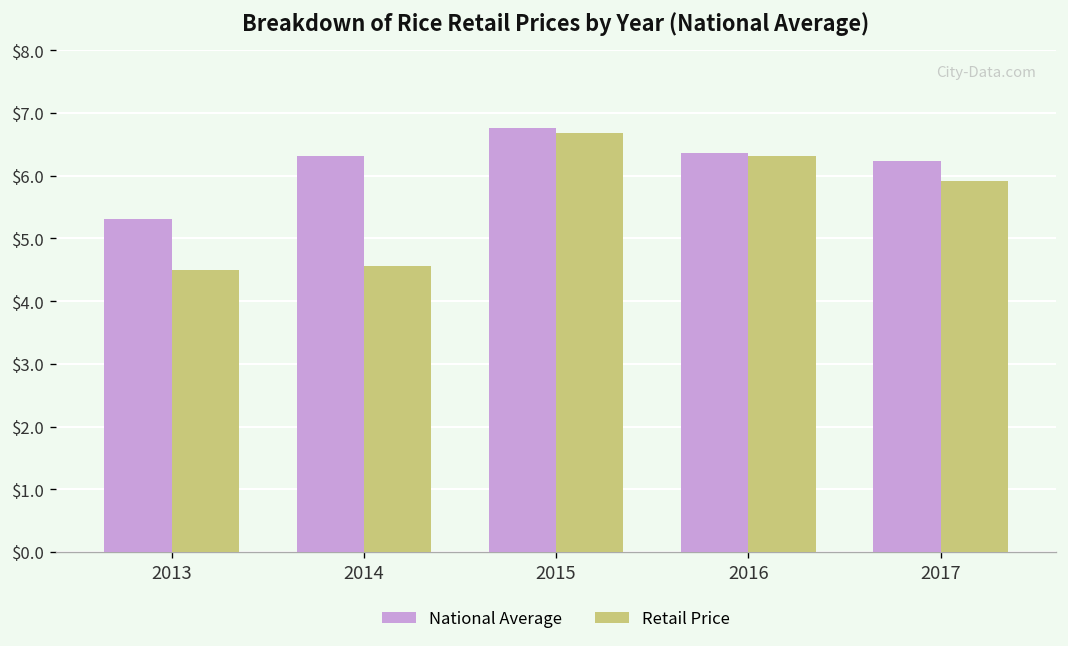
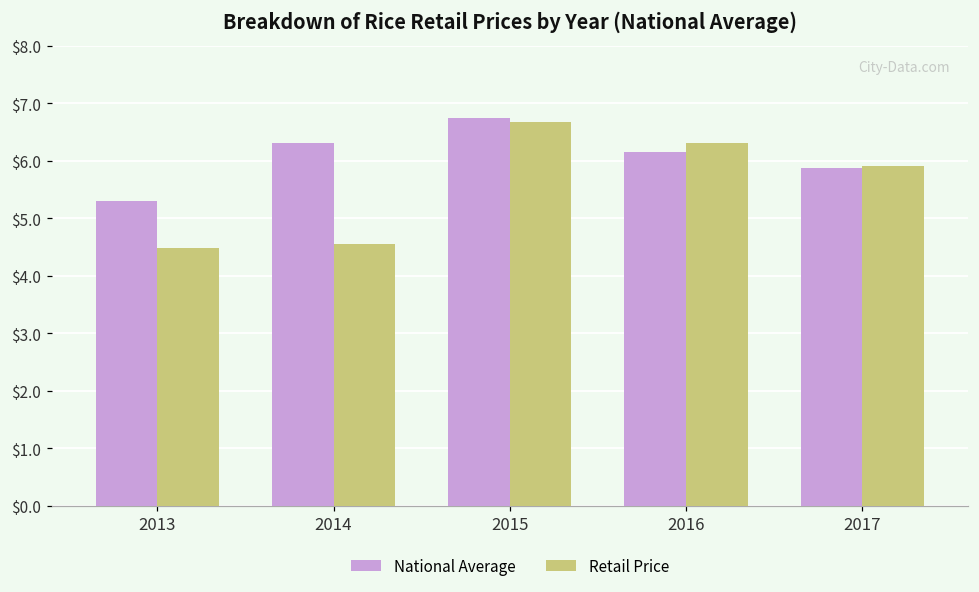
  {
    "National Average": {
      "2013": "$5.3",
      "2014": "$6.3",
      "2015": "$6.8",
-     "2016": "$6.4",
-     "2017": "$6.2"
+     "2016": "$6.2",
+     "2017": "$5.9"
    },
    "Retail Price": {
      "2013": "$4.5",
      "2014": "$4.6",
      "2015": "$6.7",
      "2016": "$6.3",
      "2017": "$5.9"
    }
  }
